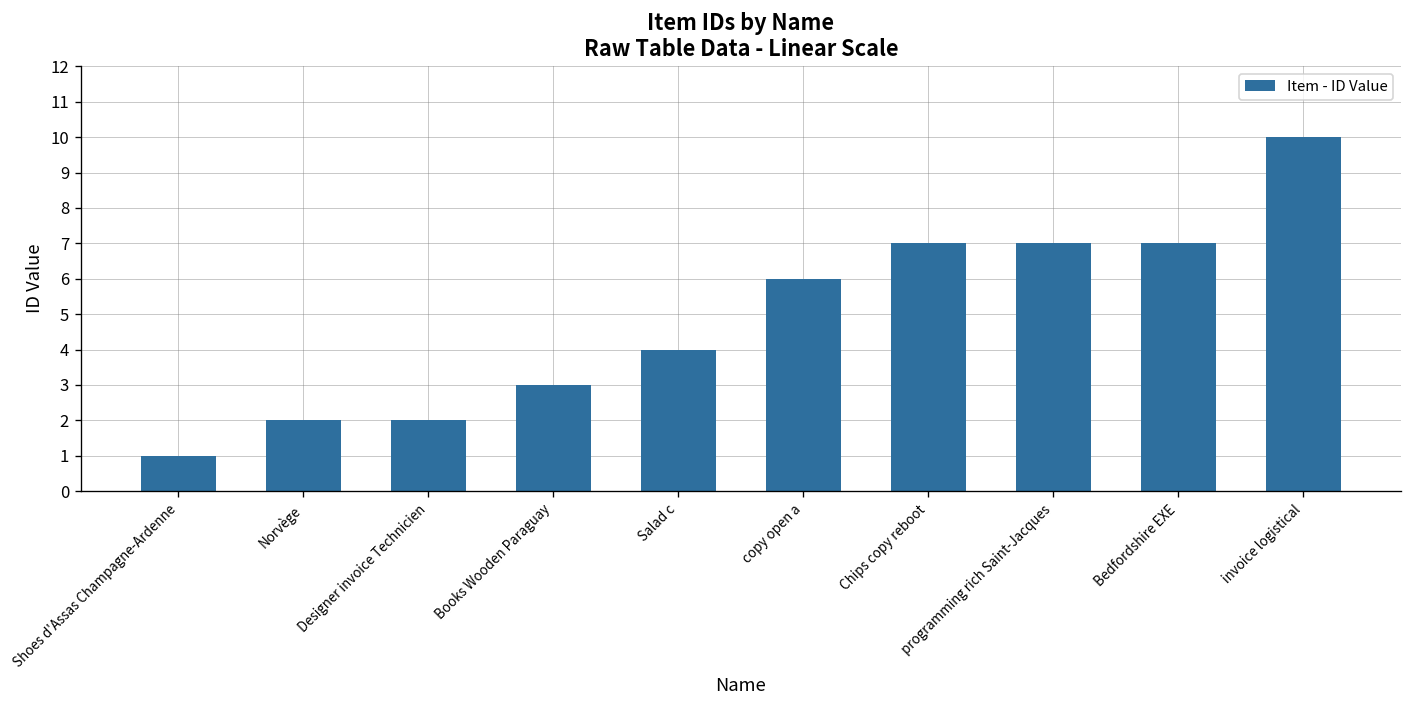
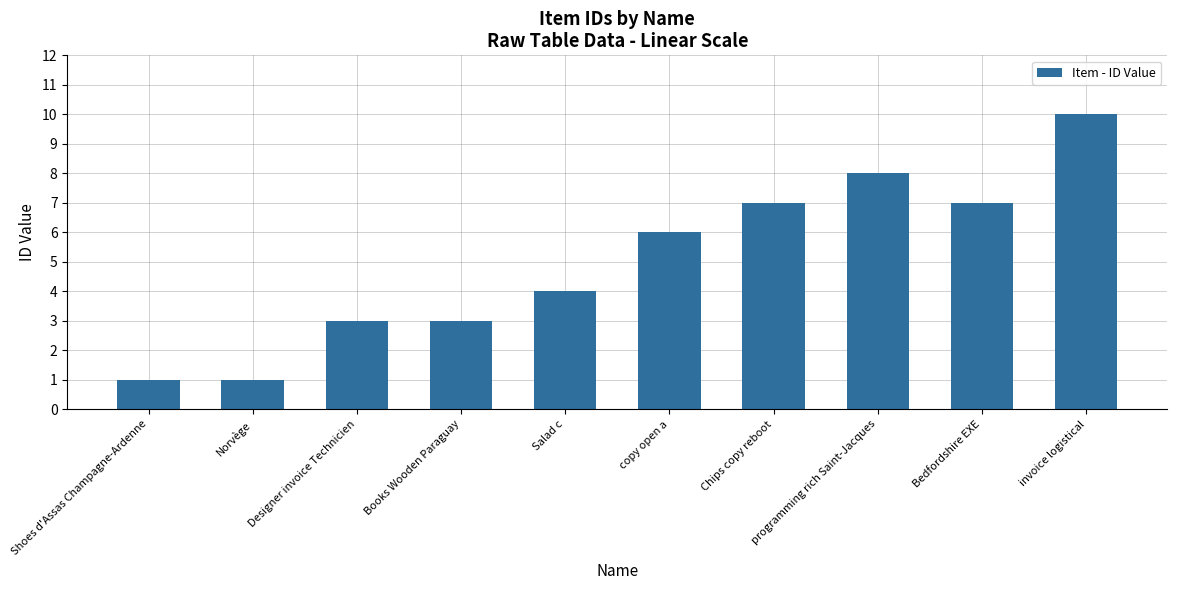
  {
    "Shoes d'Assas Champagne-Ardenne": 1,
-   "Norvège": 2,
-   "Designer invoice Technicien": 2,
+   "Norvège": 1,
+   "Designer invoice Technicien": 3,
    "Books Wooden Paraguay": 3,
    "Salad c": 4,
    "copy open a": 6,
    "Chips copy reboot": 7,
-   "programming rich Saint-Jacques": 7,
+   "programming rich Saint-Jacques": 8,
    "Bedfordshire EXE": 7,
    "invoice logistical": 10
  }
